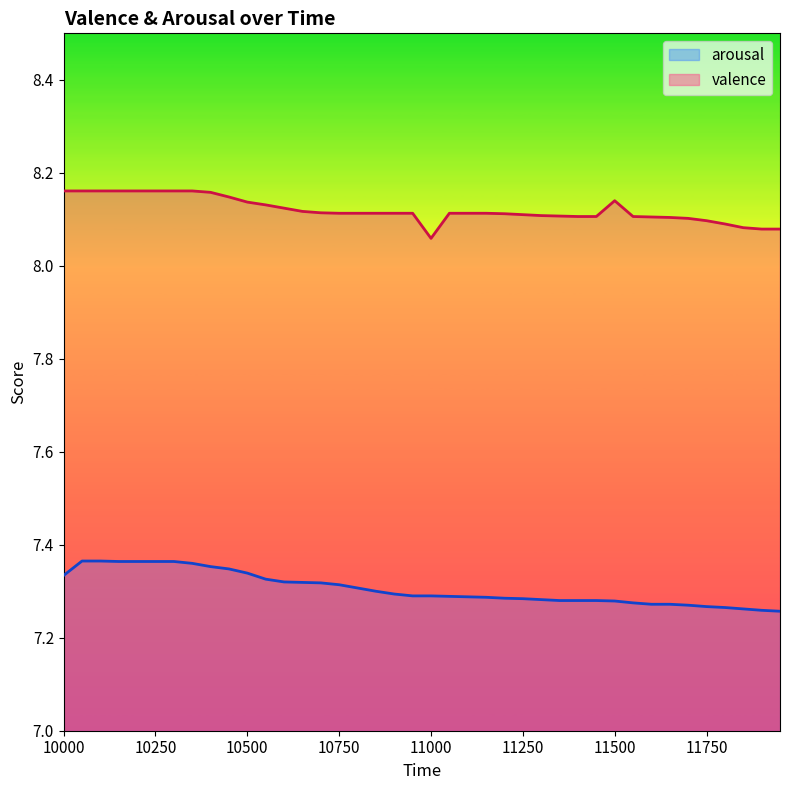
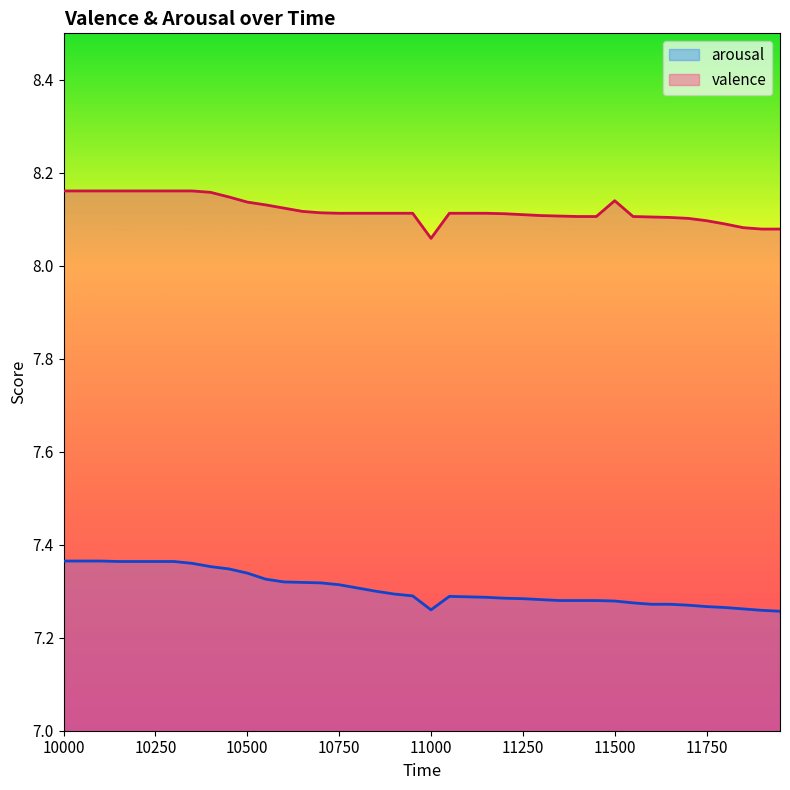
  {
    "arousal": {
-     "10000": 7.33,
+     "10000": 7.37,
      "10250": 7.36,
      "10500": 7.34,
      "10750": 7.31,
-     "11000": 7.29,
+     "11000": 7.26,
      "11250": 7.28,
      "11500": 7.28,
      "11750": 7.27
    },
    "valence": {
      "10000": 8.16,
      "10250": 8.16,
      "10500": 8.14,
      "10750": 8.11,
      "11000": 8.06,
      "11250": 8.11,
      "11500": 8.14,
      "11750": 8.10
    }
  }
